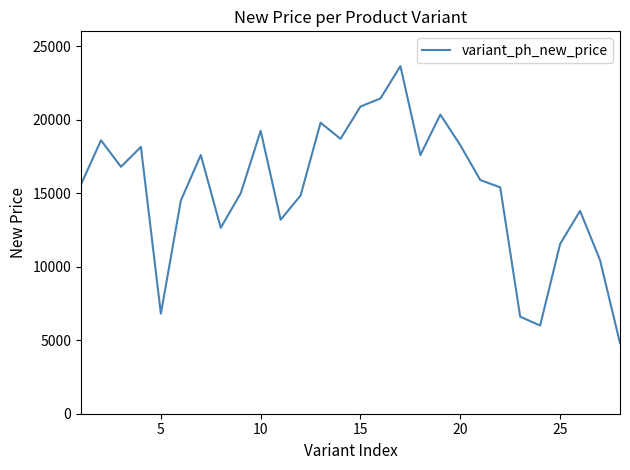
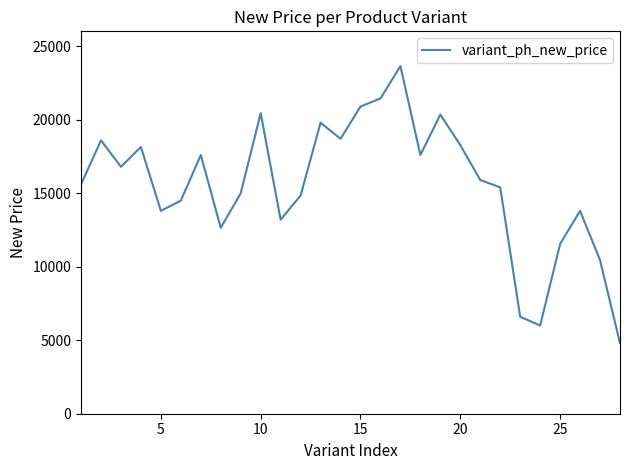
  {
-   "5": 6800,
-   "10": 19300,
+   "5": 13800,
+   "10": 20500,
    "15": 20900,
    "20": 18300,
    "25": 11600
  }
